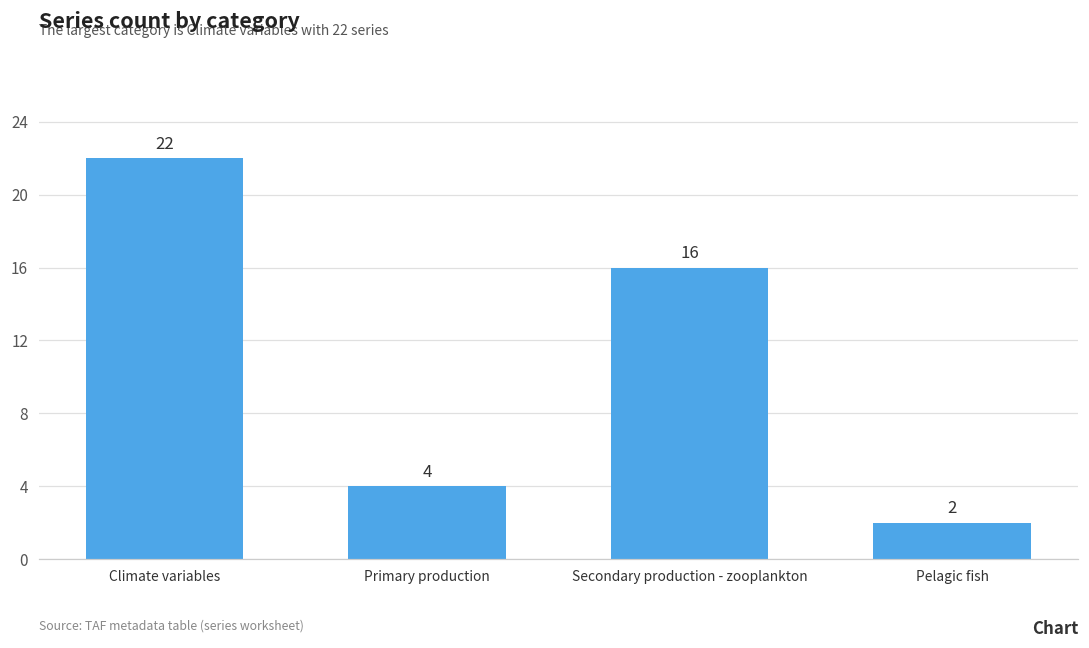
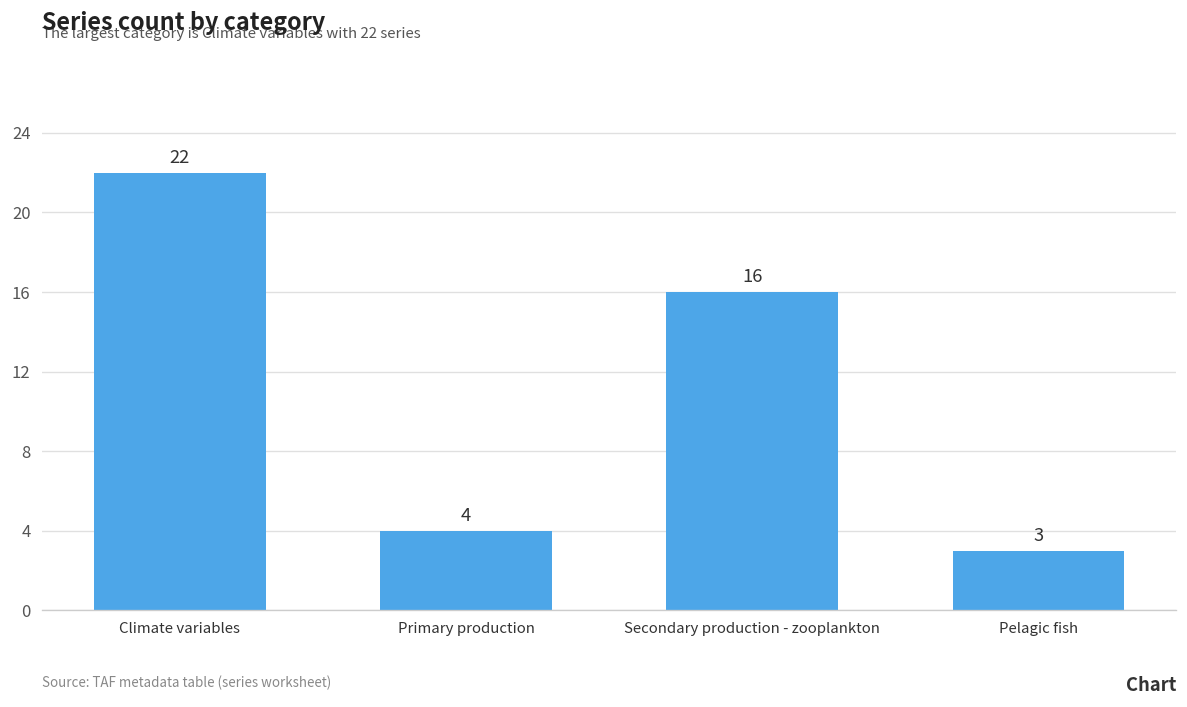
  {
    "Climate variables": 22,
    "Primary production": 4,
    "Secondary production - zooplankton": 16,
-   "Pelagic fish": 2
+   "Pelagic fish": 3
  }
